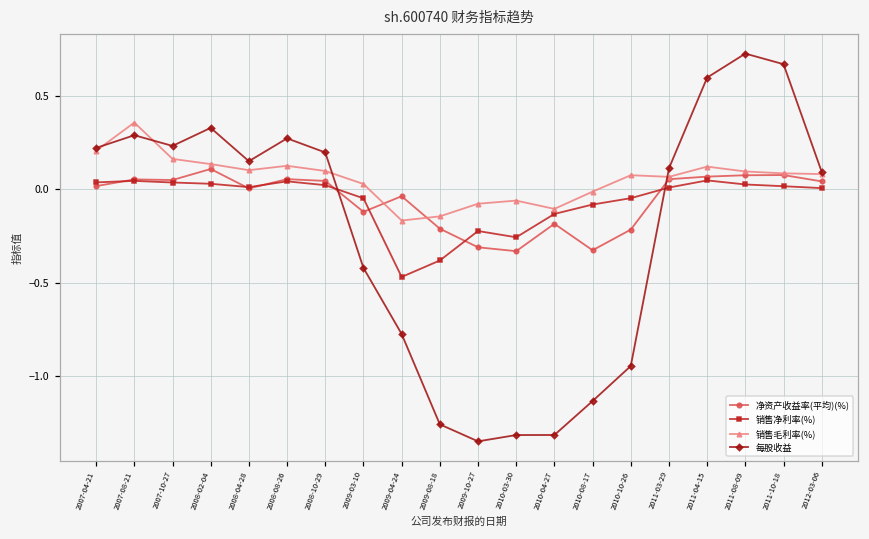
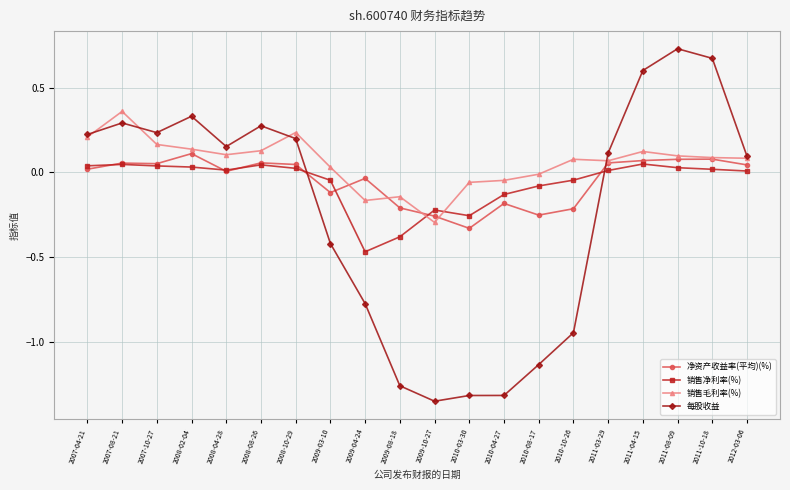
  {
    "净资产收益率(平均)(%)": {
      "2007-04-21": 0.02,
      "2008-02-04": 0.11,
      "2008-10-29": 0.05,
      "2009-03-10": -0.12,
      "2009-04-24": -0.04,
      "2009-08-18": -0.21,
-     "2009-10-27": -0.31,
+     "2009-10-27": -0.26,
      "2010-03-30": -0.33,
      "2010-04-27": -0.18,
-     "2010-08-17": -0.33,
+     "2010-08-17": -0.25,
      "2010-10-26": -0.22,
      "2011-04-15": 0.07,
      "2011-08-09": 0.08,
      "2012-03-06": 0.04
    },
    "销售毛利率(%)": {
      "2007-04-21": 0.21,
      "2007-08-21": 0.36,
      "2007-10-27": 0.16,
      "2008-02-04": 0.14,
      "2008-04-28": 0.10,
      "2008-08-26": 0.13,
-     "2008-10-29": 0.10,
+     "2008-10-29": 0.23,
      "2009-03-10": 0.03,
      "2009-04-24": -0.17,
      "2009-08-18": -0.14,
-     "2009-10-27": -0.08,
+     "2009-10-27": -0.30,
      "2010-03-30": -0.06,
-     "2010-04-27": -0.10,
+     "2010-04-27": -0.05,
      "2010-08-17": -0.01,
      "2010-10-26": 0.08,
      "2011-04-15": 0.12,
      "2011-08-09": 0.10
    }
  }
